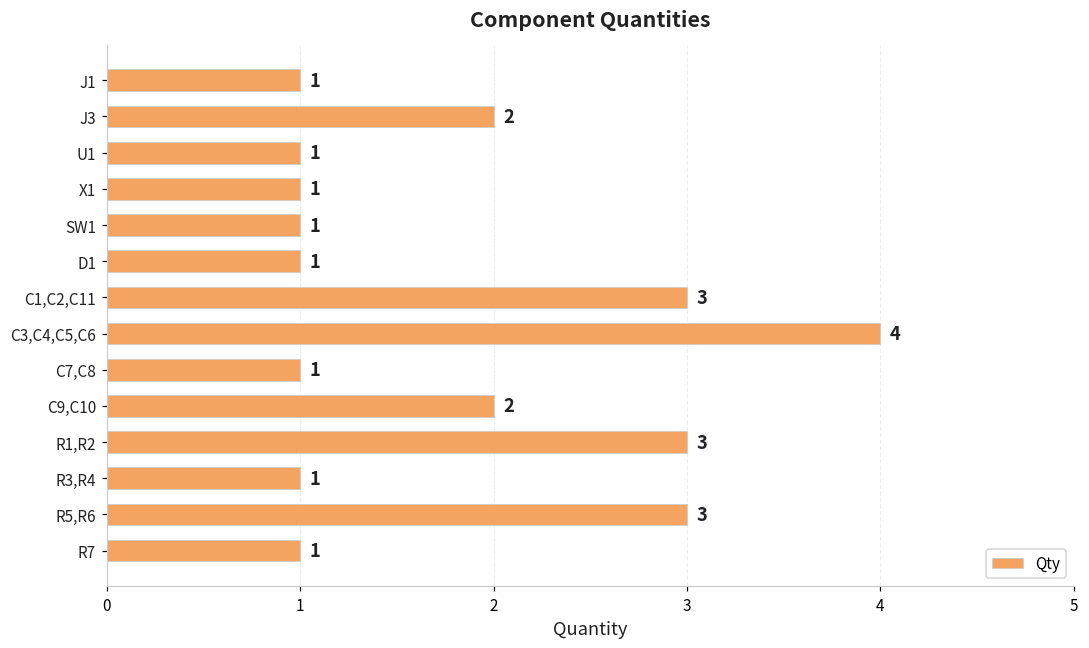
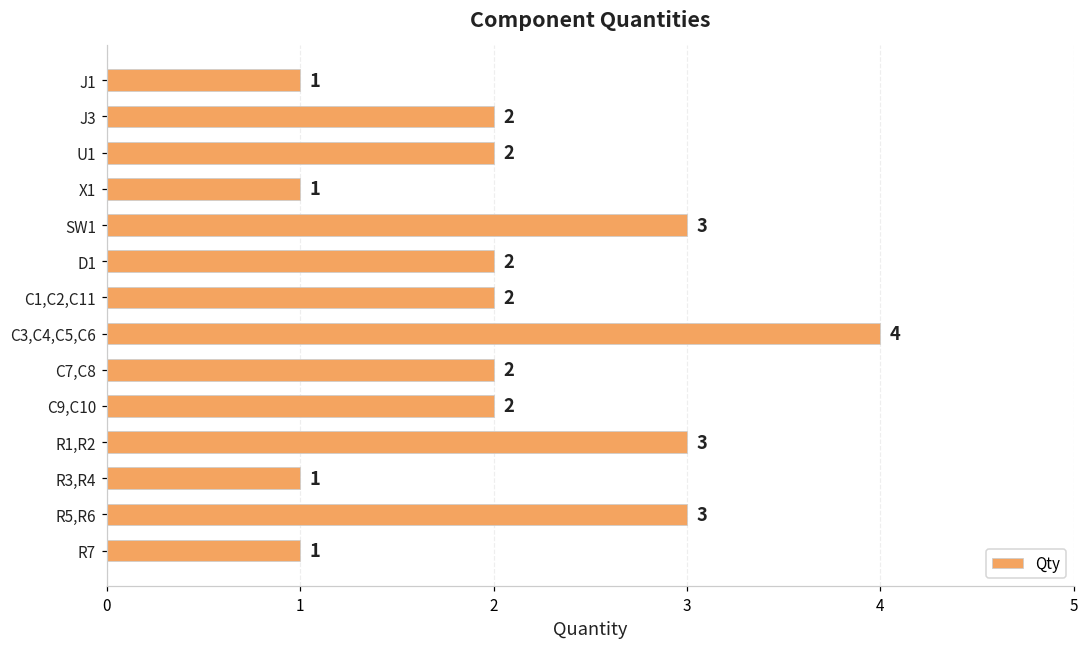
  {
    "J1": 1,
    "J3": 2,
-   "U1": 1,
+   "U1": 2,
    "X1": 1,
-   "SW1": 1,
-   "D1": 1,
-   "C1,C2,C11": 3,
+   "SW1": 3,
+   "D1": 2,
+   "C1,C2,C11": 2,
    "C3,C4,C5,C6": 4,
-   "C7,C8": 1,
+   "C7,C8": 2,
    "C9,C10": 2,
    "R1,R2": 3,
    "R3,R4": 1,
    "R5,R6": 3,
    "R7": 1
  }
